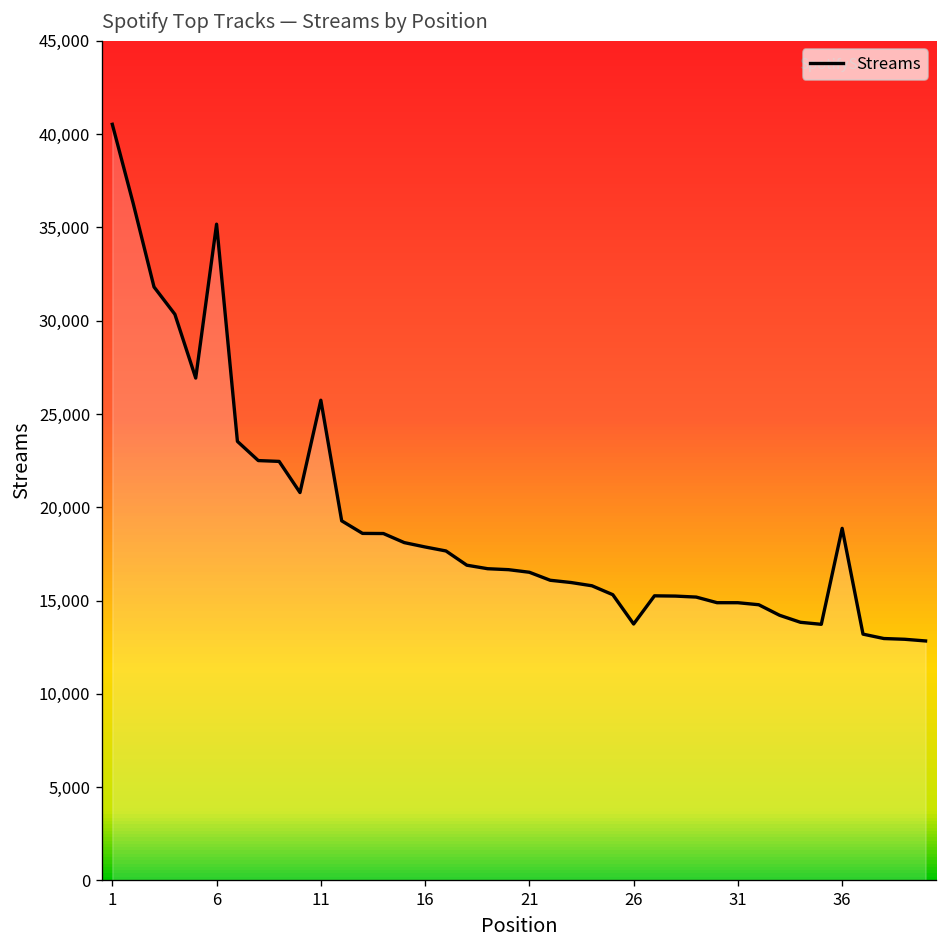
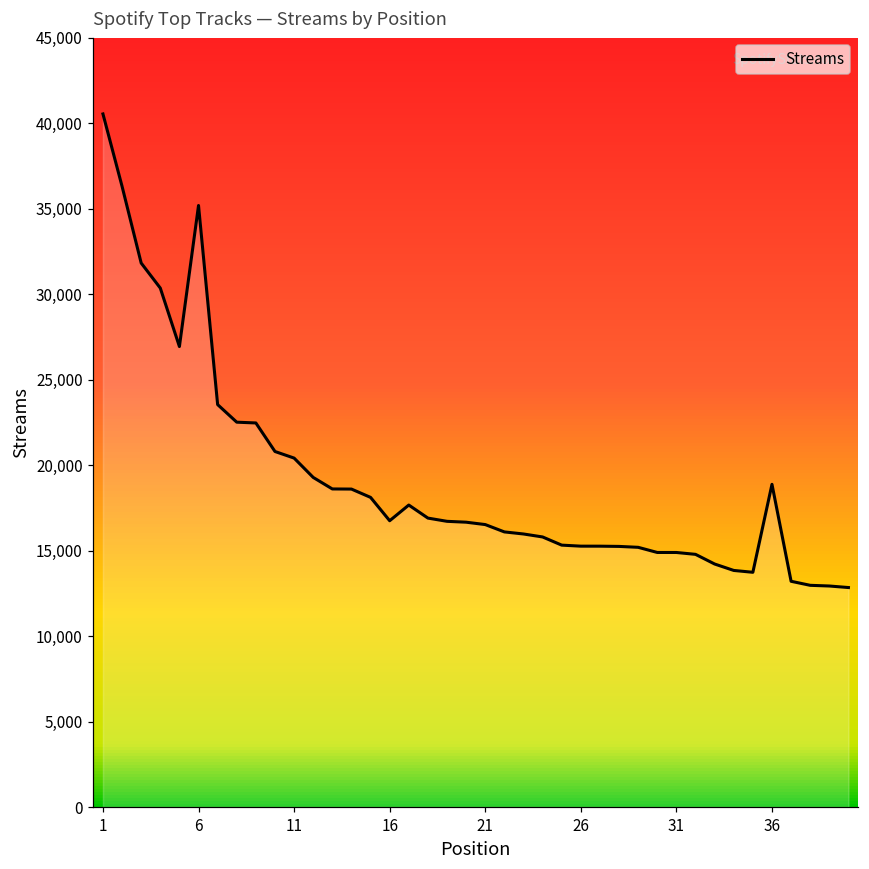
  {
    "1": "40,500",
    "6": "35,200",
-   "11": "25,700",
-   "16": "17,900",
+   "11": "20,400",
+   "16": "16,700",
    "21": "16,500",
-   "26": "13,700",
+   "26": "15,300",
    "31": "14,900",
    "36": "18,900"
  }
